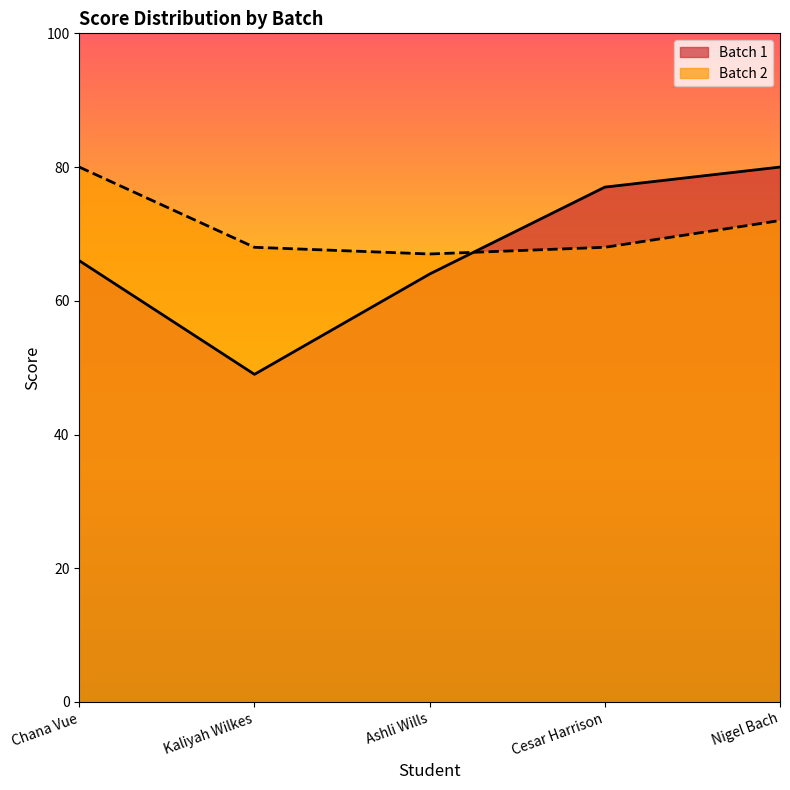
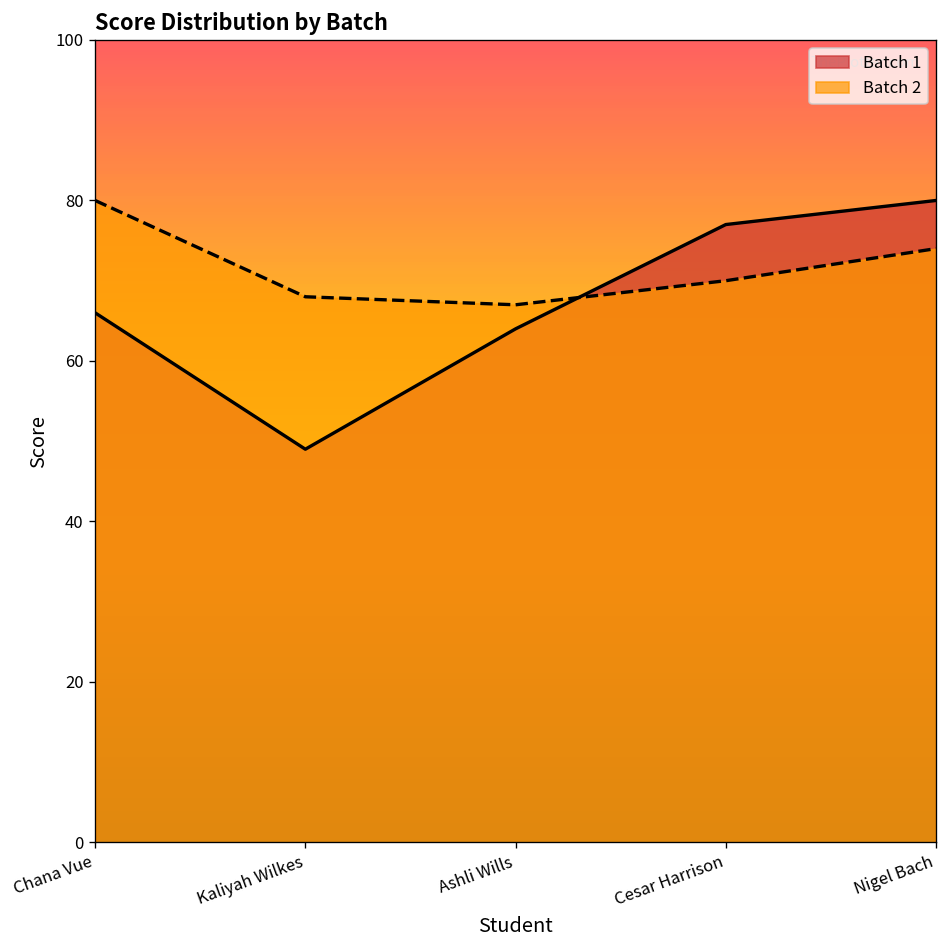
  {
    "Batch 1": {
      "Chana Vue": 66,
      "Kaliyah Wilkes": 49,
      "Ashli Wills": 64,
      "Cesar Harrison": 77,
      "Nigel Bach": 80
    },
    "Batch 2": {
      "Chana Vue": 80,
      "Kaliyah Wilkes": 68,
      "Ashli Wills": 67,
-     "Cesar Harrison": 68,
-     "Nigel Bach": 72
+     "Cesar Harrison": 70,
+     "Nigel Bach": 74
    }
  }
